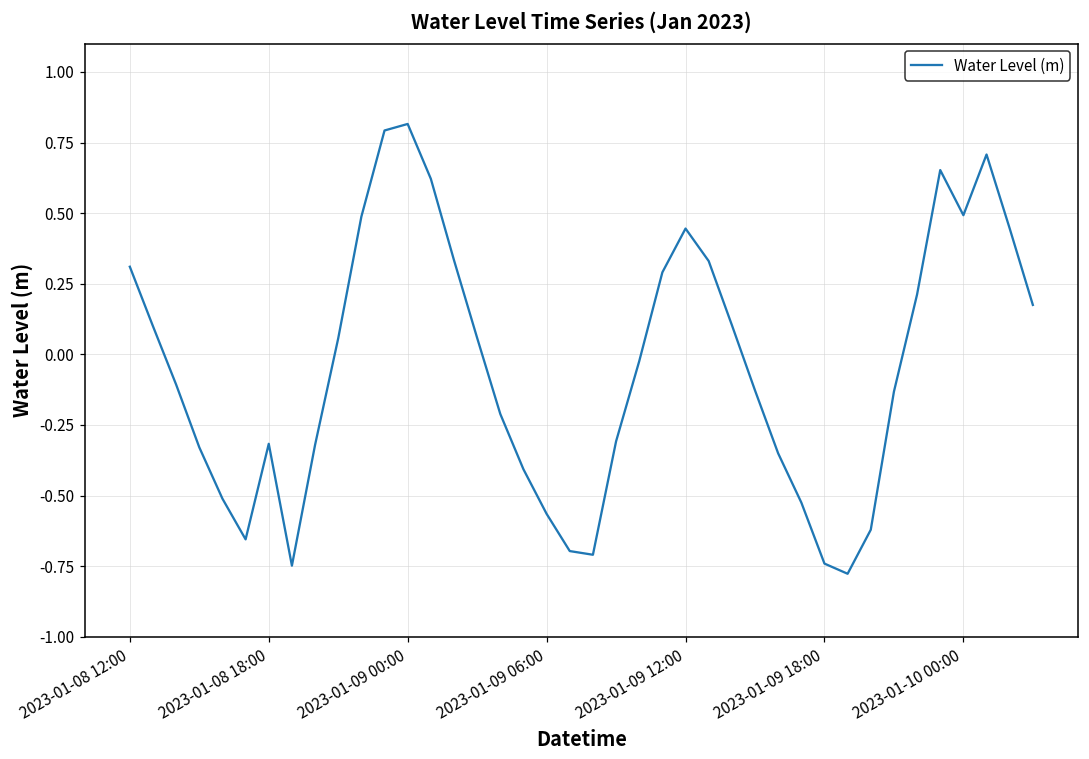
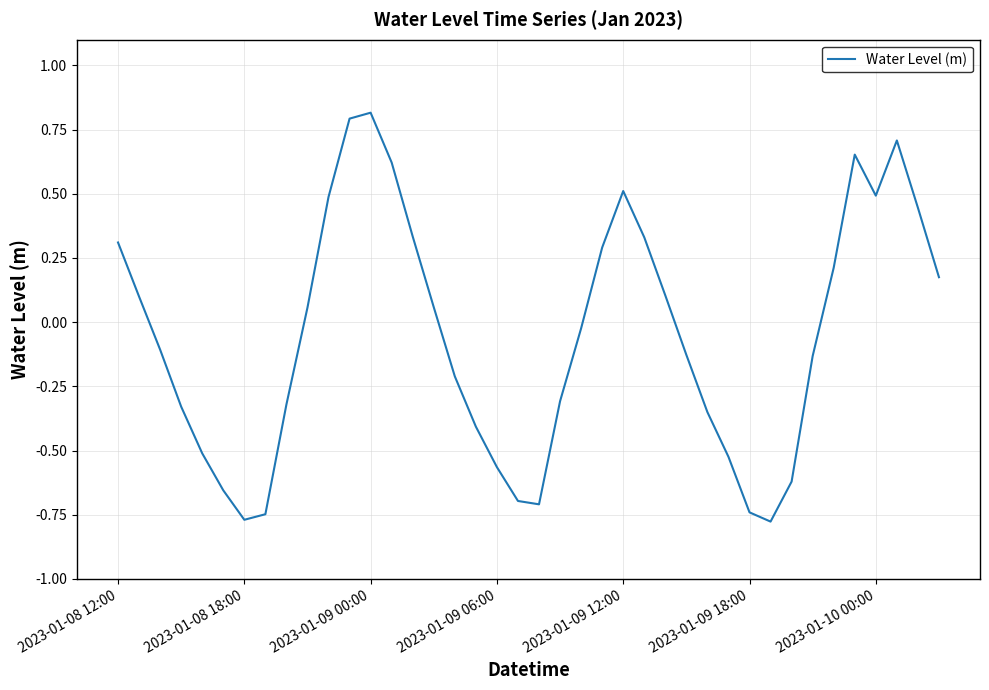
  {
    "2023-01-08 12:00": 0.31,
-   "2023-01-08 18:00": -0.32,
+   "2023-01-08 18:00": -0.77,
    "2023-01-09 00:00": 0.82,
    "2023-01-09 06:00": -0.56,
-   "2023-01-09 12:00": 0.45,
+   "2023-01-09 12:00": 0.51,
    "2023-01-09 18:00": -0.74,
    "2023-01-10 00:00": 0.49
  }
